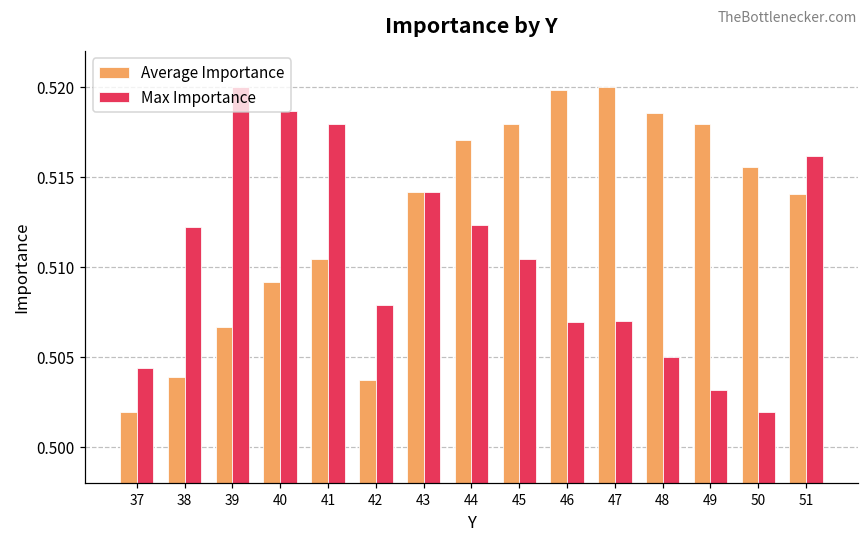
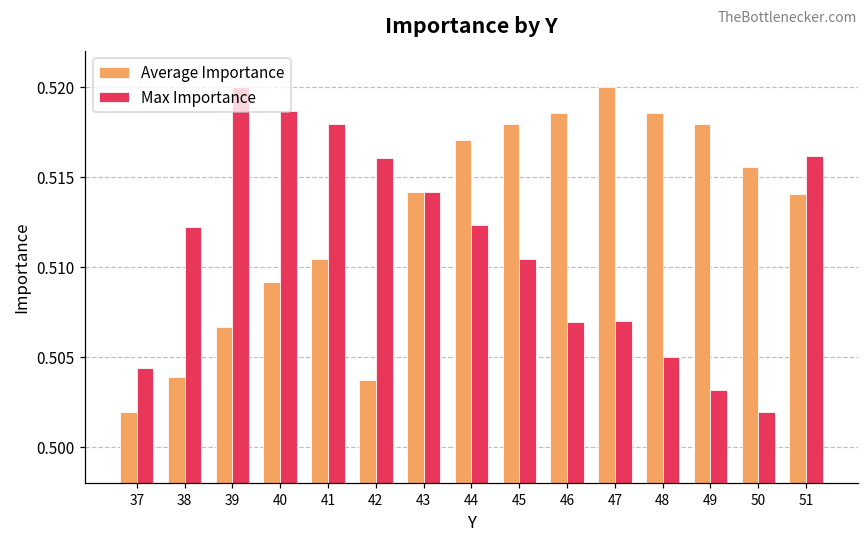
  {
    "Average Importance": {
      "37": 0.5020,
      "38": 0.5039,
      "39": 0.5067,
      "40": 0.5092,
      "41": 0.5104,
      "42": 0.5037,
      "43": 0.5142,
      "44": 0.5171,
      "45": 0.5179,
-     "46": 0.5198,
+     "46": 0.5185,
      "47": 0.5200,
      "48": 0.5185,
      "49": 0.5179,
      "50": 0.5155,
      "51": 0.5141
    },
    "Max Importance": {
      "37": 0.5044,
      "38": 0.5122,
      "40": 0.5187,
      "41": 0.5179,
-     "42": 0.5079,
+     "42": 0.5161,
      "43": 0.5142,
      "44": 0.5123,
      "45": 0.5104,
      "46": 0.5069,
      "47": 0.5070,
      "48": 0.5050,
      "49": 0.5031,
      "50": 0.5020,
      "51": 0.5161
    }
  }
